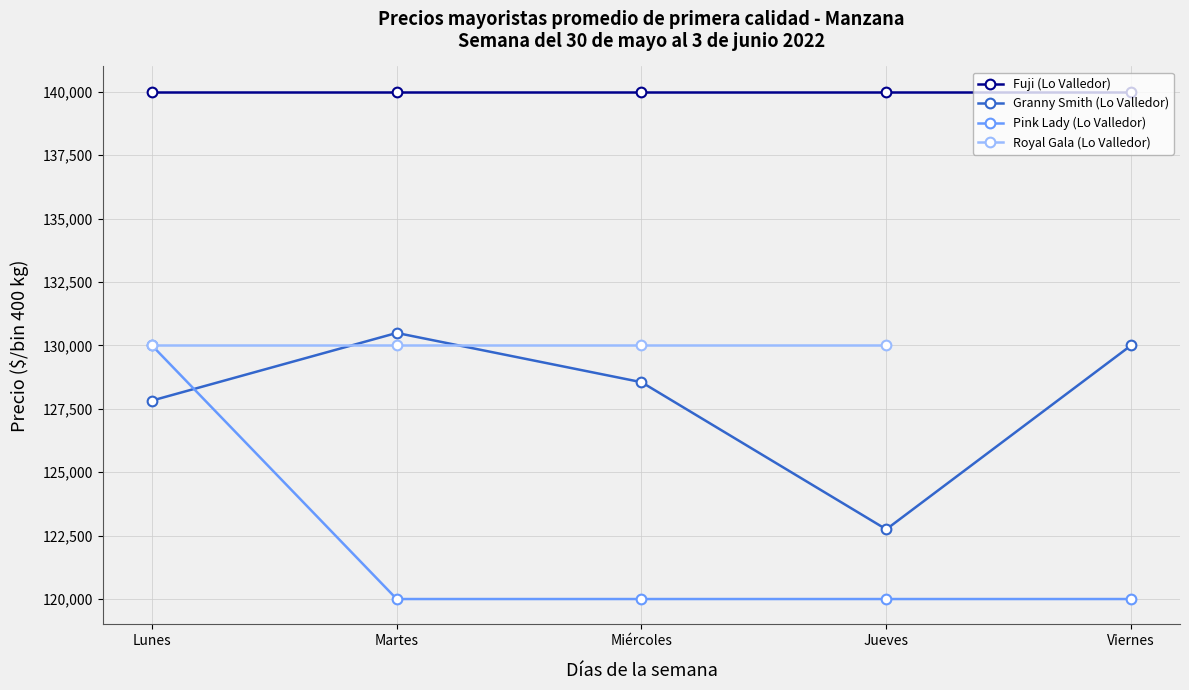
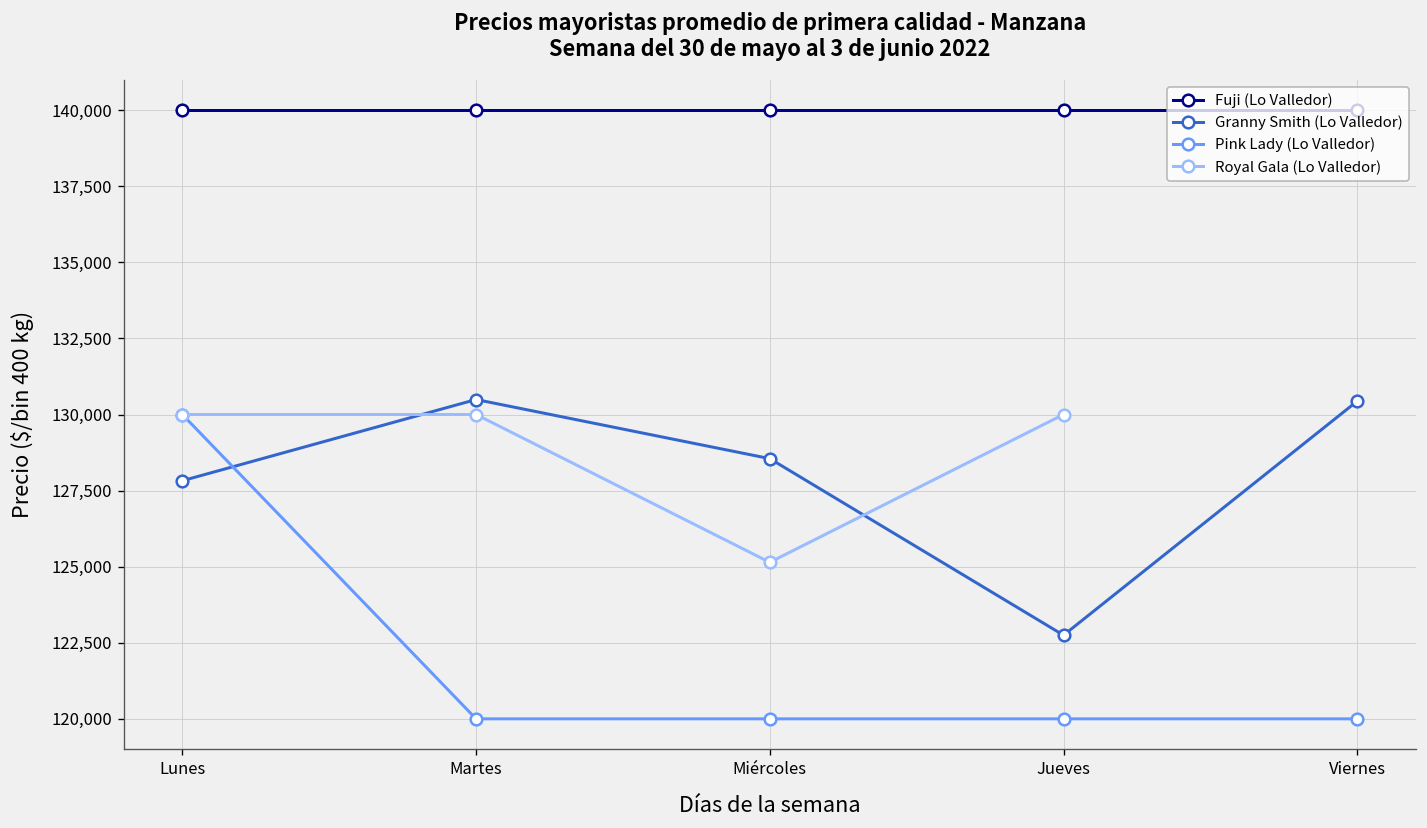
  {
    "Fuji (Lo Valledor)": {
      "Lunes": "140,000",
      "Martes": "140,000",
      "Miércoles": "140,000",
      "Jueves": "140,000"
    },
    "Granny Smith (Lo Valledor)": {
      "Lunes": "127,800",
      "Martes": "130,500",
      "Miércoles": "128,600",
      "Jueves": "122,700",
-     "Viernes": "130,000"
+     "Viernes": "130,400"
    },
    "Pink Lady (Lo Valledor)": {
      "Martes": "120,000",
      "Miércoles": "120,000",
      "Jueves": "120,000",
      "Viernes": "120,000"
    },
    "Royal Gala (Lo Valledor)": {
      "Martes": "130,000",
-     "Miércoles": "130,000",
+     "Miércoles": "125,100",
      "Jueves": "130,000"
    }
  }
